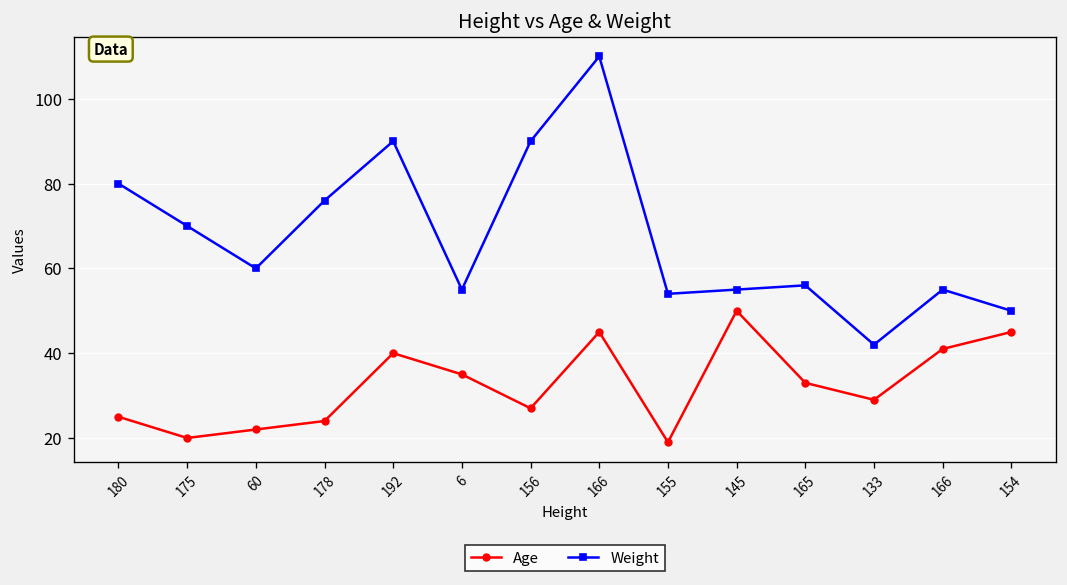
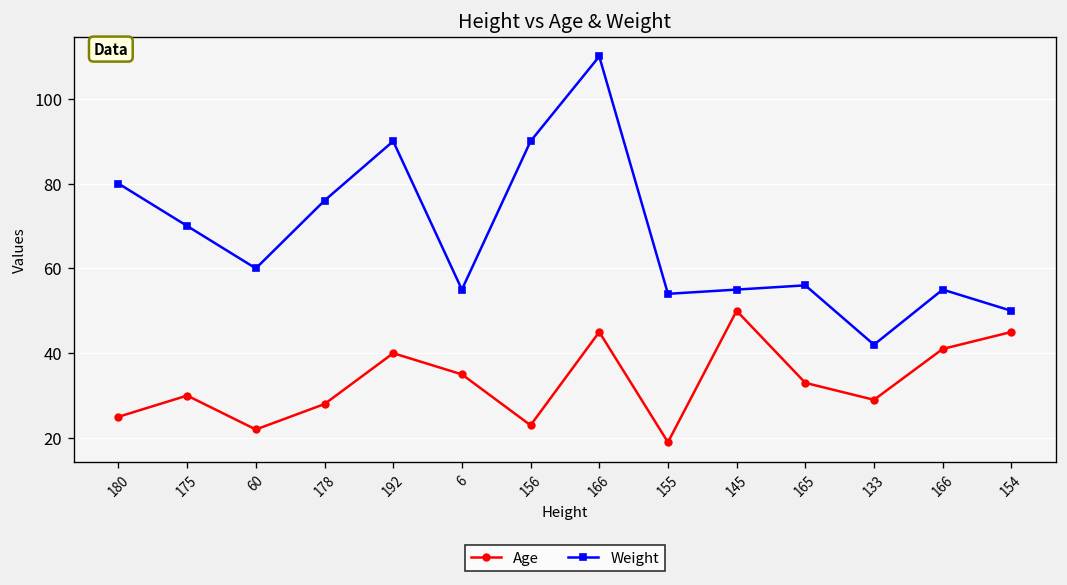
  {
    "Age": {
      "180": 25,
-     "175": 20,
+     "175": 30,
      "60": 22,
-     "178": 24,
+     "178": 28,
      "192": 40,
      "6": 35,
-     "156": 27,
+     "156": 23,
      "155": 19,
      "145": 50,
      "165": 33,
      "133": 29,
      "154": 45
    },
    "Weight": {
      "180": 80,
      "175": 70,
      "60": 60,
      "178": 76,
      "192": 90,
      "6": 55,
      "156": 90,
      "155": 54,
      "145": 55,
      "165": 56,
      "133": 42,
      "154": 50
    }
  }
